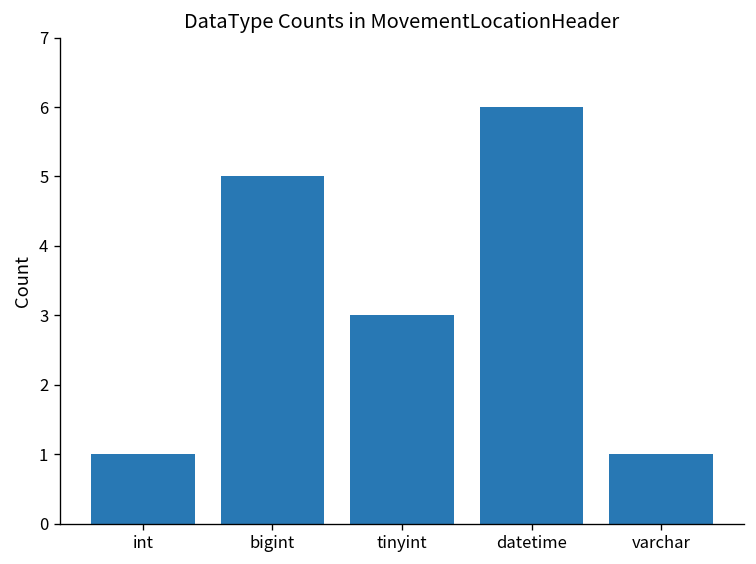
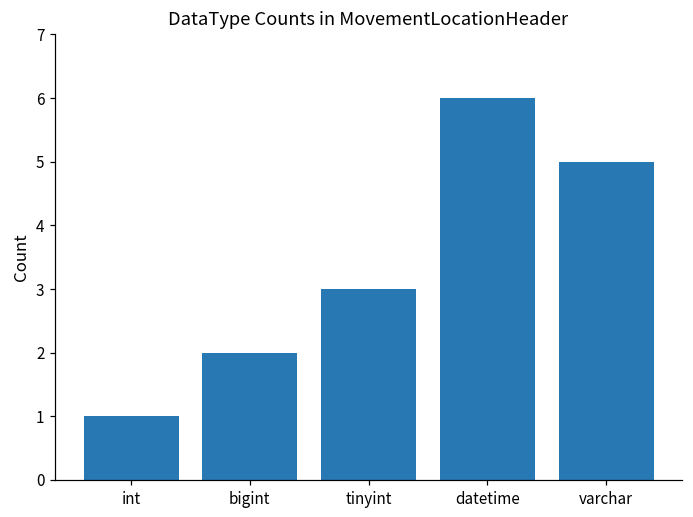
  {
    "int": 1,
-   "bigint": 5,
+   "bigint": 2,
    "tinyint": 3,
    "datetime": 6,
-   "varchar": 1
+   "varchar": 5
  }
